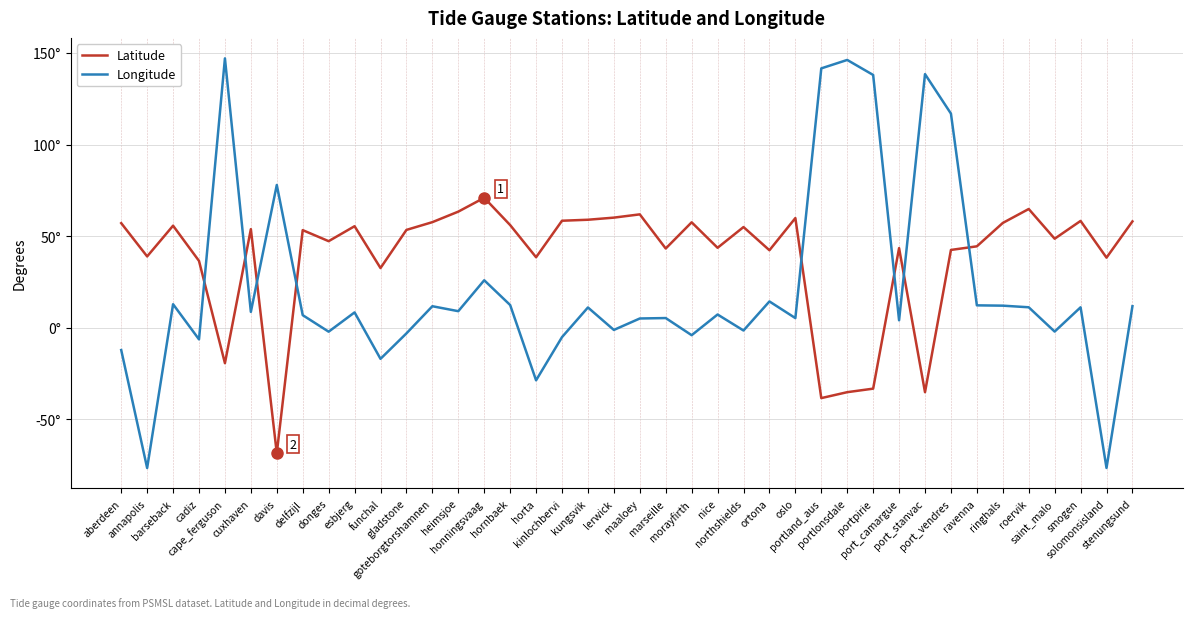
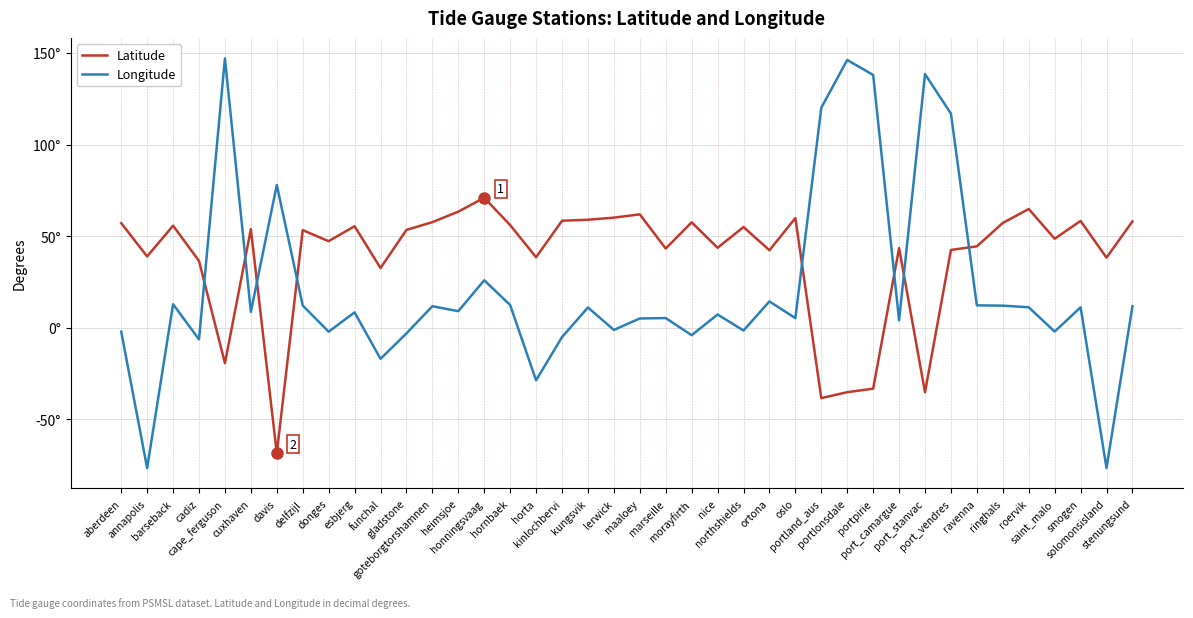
  {
    "Longitude": {
-     "aberdeen": "-12°",
+     "aberdeen": "-2°",
      "annapolis": "-76°",
      "barseback": "13°",
      "cadiz": "-6°",
      "cape_ferguson": "147°",
      "cuxhaven": "9°",
      "davis": "78°",
-     "delfzijl": "7°",
+     "delfzijl": "12°",
      "donges": "-2°",
      "esbjerg": "8°",
      "funchal": "-17°",
      "gladstone": "-3°",
      "goteborgtorshamnen": "12°",
      "heimsjoe": "9°",
      "honningsvaag": "26°",
      "hornbaek": "12°",
      "horta": "-29°",
      "kinlochbervi": "-5°",
      "kungsvik": "11°",
      "lerwick": "-1°",
      "maaloey": "5°",
      "marseille": "5°",
      "morayfirth": "-4°",
      "nice": "7°",
      "northshields": "-1°",
      "ortona": "14°",
      "oslo": "5°",
-     "portland_aus": "142°",
+     "portland_aus": "120°",
      "portlonsdale": "146°",
      "portpirie": "138°",
      "port_camargue": "4°",
      "port_stanvac": "138°",
      "port_vendres": "117°",
      "ravenna": "12°",
      "ringhals": "12°",
      "roervik": "11°",
      "saint_malo": "-2°",
      "smogen": "11°",
      "solomonsisland": "-76°",
      "stenungsund": "12°"
    }
  }
